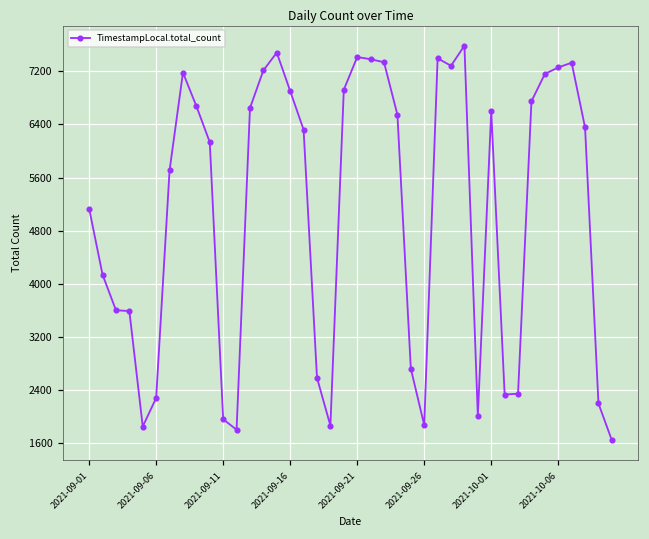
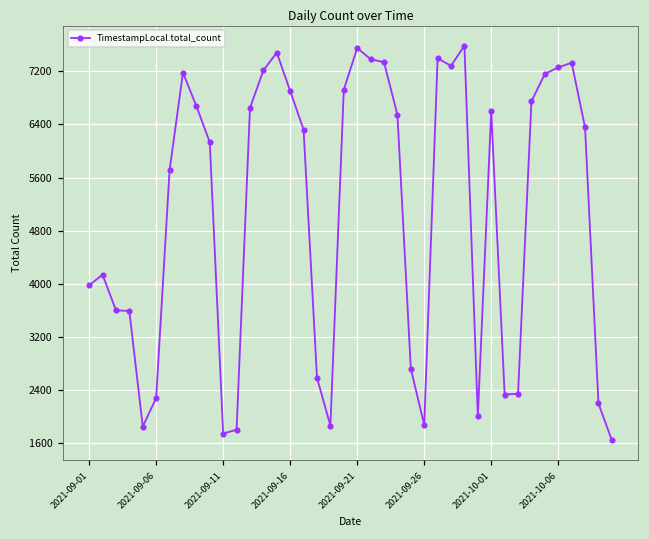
  {
-   "2021-09-01": 5100,
+   "2021-09-01": 4000,
    "2021-09-06": 2300,
-   "2021-09-11": 2000,
+   "2021-09-11": 1700,
    "2021-09-16": 6900,
-   "2021-09-21": 7400,
+   "2021-09-21": 7600,
    "2021-09-26": 1900,
    "2021-10-01": 6600,
    "2021-10-06": 7300
  }
